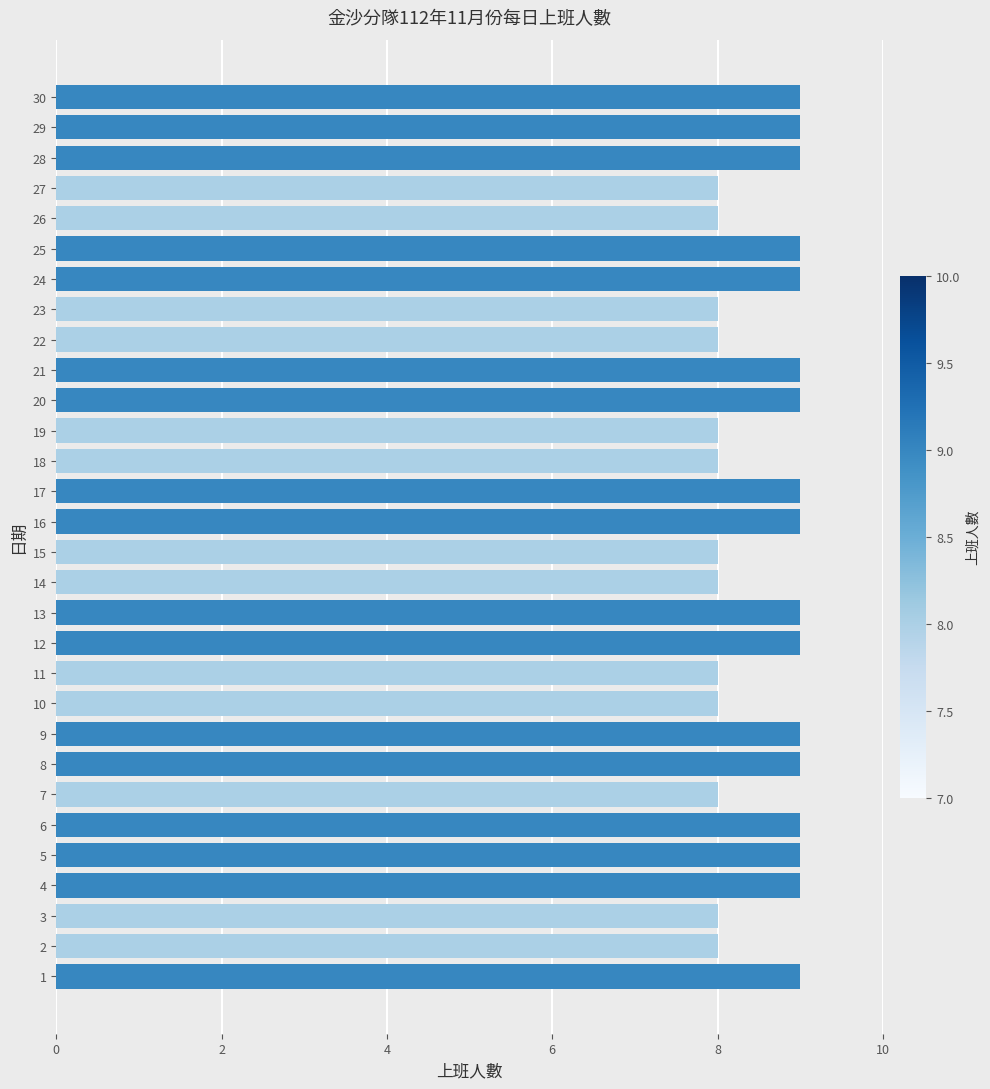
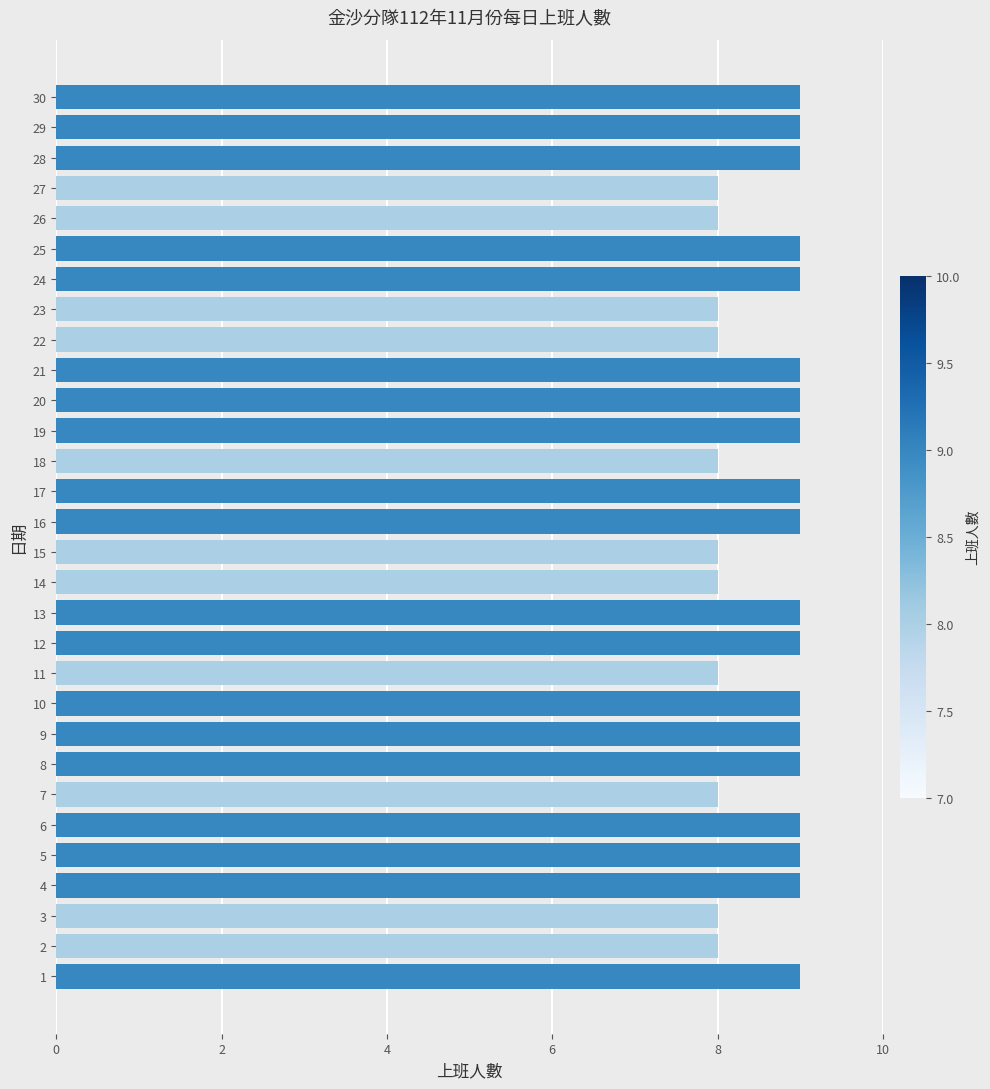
  {
    "30": 9,
    "29": 9,
    "28": 9,
    "27": 8,
    "26": 8,
    "25": 9,
    "24": 9,
    "23": 8,
    "22": 8,
    "21": 9,
    "20": 9,
-   "19": 8,
+   "19": 9,
    "18": 8,
    "17": 9,
    "16": 9,
    "15": 8,
    "14": 8,
    "13": 9,
    "12": 9,
    "11": 8,
-   "10": 8,
+   "10": 9,
    "9": 9,
    "8": 9,
    "7": 8,
    "6": 9,
    "5": 9,
    "4": 9,
    "3": 8,
    "2": 8,
    "1": 9
  }
